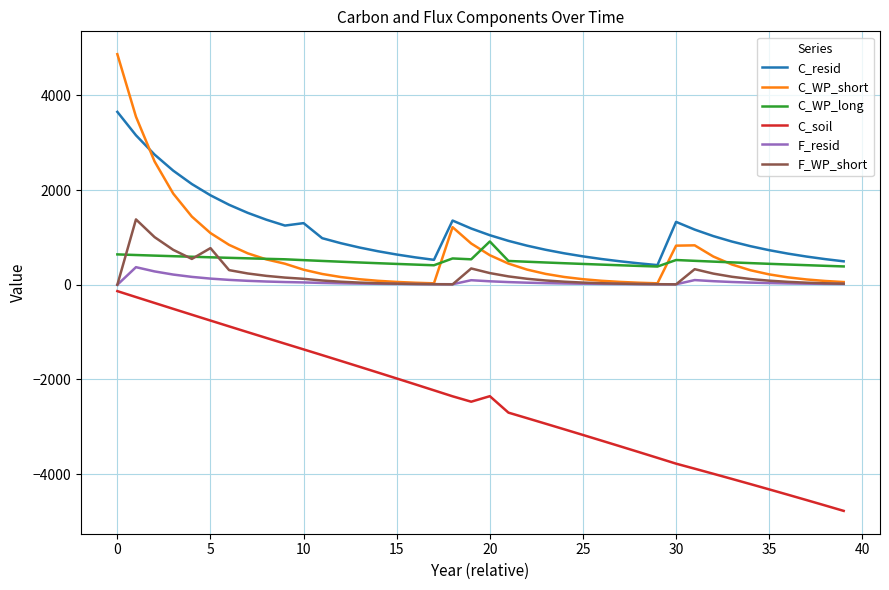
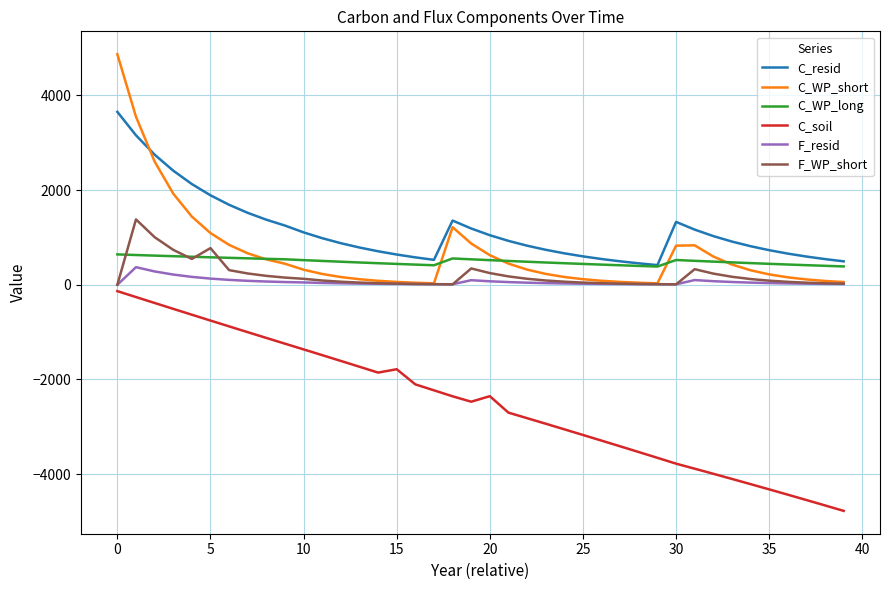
  {
    "C_resid": {
      "0": 3700,
      "5": 1900,
-     "10": 1300,
+     "10": 1100,
      "15": 600,
      "20": 1000,
      "25": 600,
      "30": 1300,
      "35": 700
    },
    "C_WP_short": {
      "0": 4900,
      "5": 1100,
      "10": 300,
      "20": 600,
      "25": 100,
      "30": 800,
      "35": 200
    },
    "C_WP_long": {
      "0": 600,
      "5": 600,
      "10": 500,
      "15": 400,
-     "20": 900,
+     "20": 500,
      "25": 400,
      "30": 500,
      "35": 400
    },
    "C_soil": {
      "0": -100,
      "5": -800,
      "10": -1400,
-     "15": -2000,
+     "15": -1800,
      "20": -2400,
      "25": -3200,
      "30": -3800,
      "35": -4300
    },
    "F_resid": {
      "5": 100,
      "10": 0,
      "20": 100
    },
    "F_WP_short": {
      "5": 800,
      "10": 100,
      "20": 200
    }
  }
